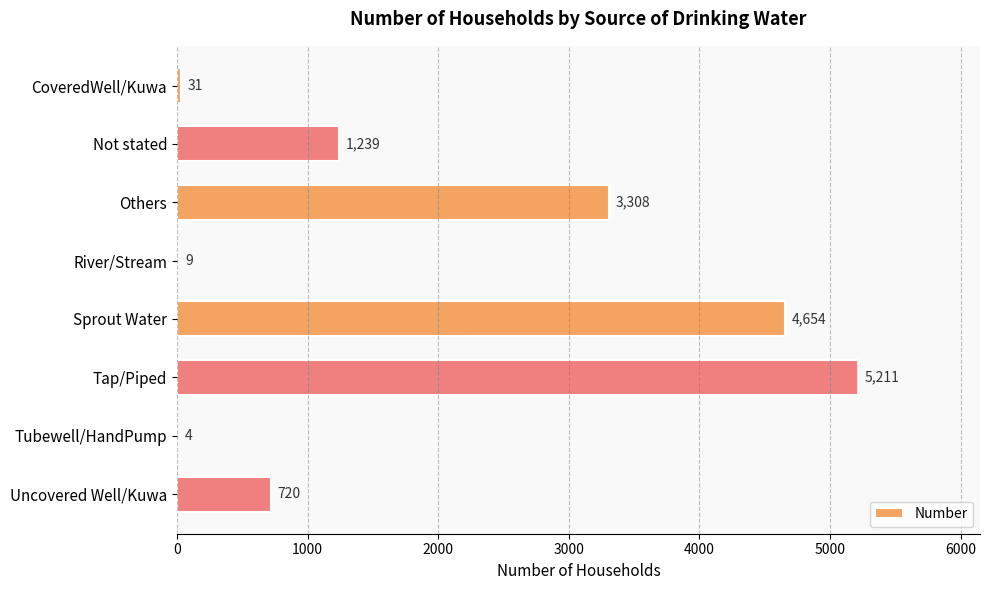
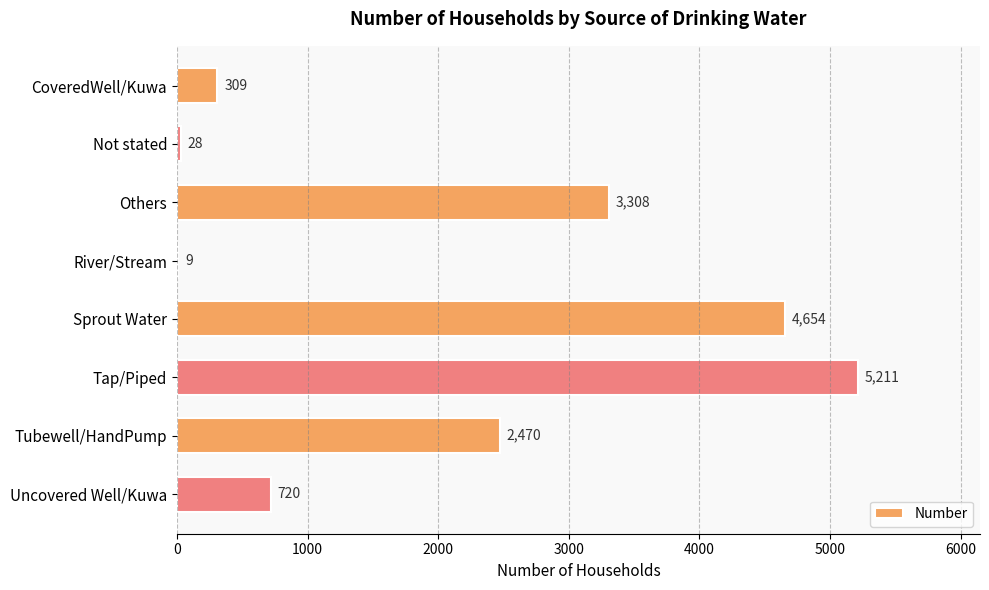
  {
-   "CoveredWell/Kuwa": "31",
-   "Not stated": "1,239",
+   "CoveredWell/Kuwa": "309",
+   "Not stated": "28",
    "Others": "3,308",
    "River/Stream": "9",
    "Sprout Water": "4,654",
    "Tap/Piped": "5,211",
-   "Tubewell/HandPump": "4",
+   "Tubewell/HandPump": "2,470",
    "Uncovered Well/Kuwa": "720"
  }
